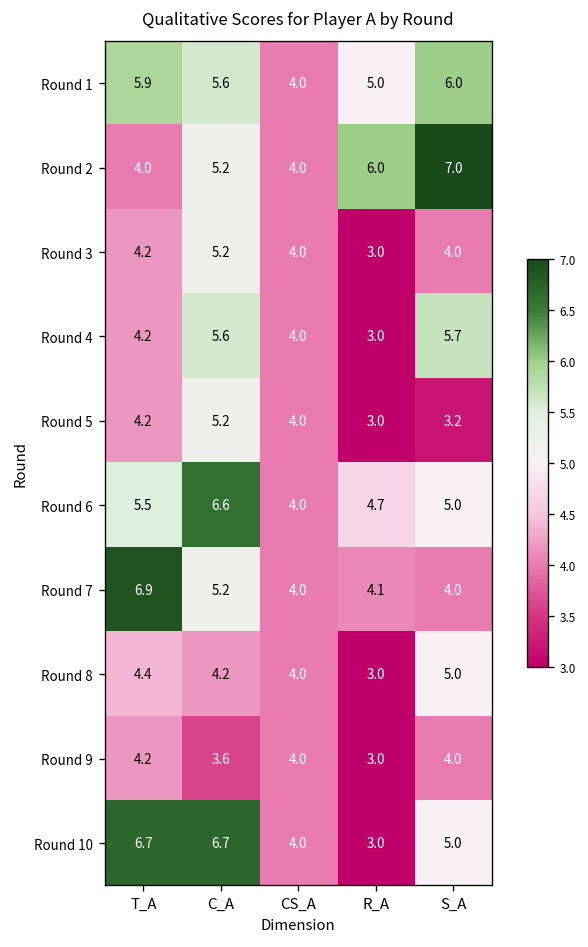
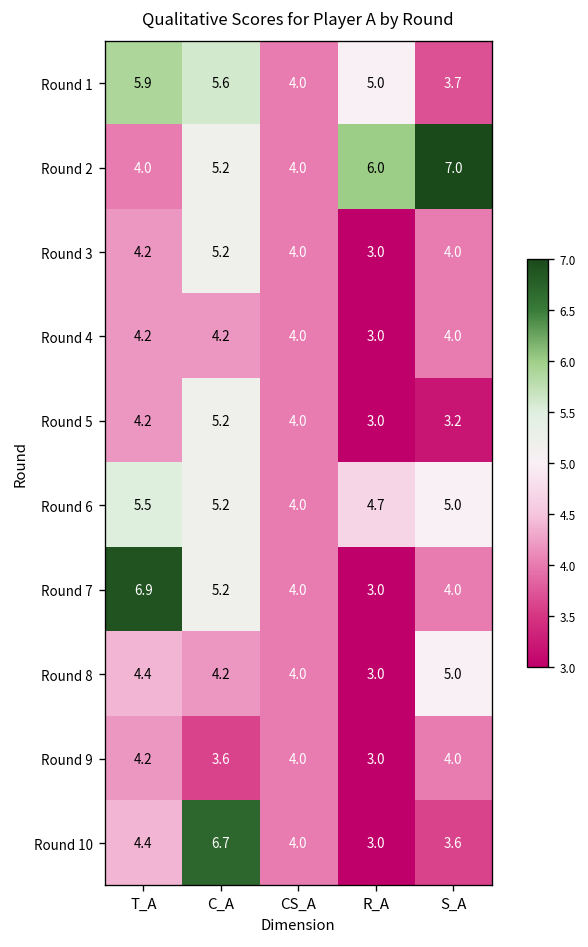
  {
    "Round 1": {
      "T_A": 5.9,
      "C_A": 5.6,
      "CS_A": 4.0,
      "R_A": 5.0,
-     "S_A": 6.0
+     "S_A": 3.7
    },
    "Round 2": {
      "T_A": 4.0,
      "C_A": 5.2,
      "CS_A": 4.0,
      "R_A": 6.0,
      "S_A": 7.0
    },
    "Round 3": {
      "T_A": 4.2,
      "C_A": 5.2,
      "CS_A": 4.0,
      "R_A": 3.0,
      "S_A": 4.0
    },
    "Round 4": {
      "T_A": 4.2,
-     "C_A": 5.6,
+     "C_A": 4.2,
      "CS_A": 4.0,
      "R_A": 3.0,
-     "S_A": 5.7
+     "S_A": 4.0
    },
    "Round 5": {
      "T_A": 4.2,
      "C_A": 5.2,
      "CS_A": 4.0,
      "R_A": 3.0,
      "S_A": 3.2
    },
    "Round 6": {
      "T_A": 5.5,
-     "C_A": 6.6,
+     "C_A": 5.2,
      "CS_A": 4.0,
      "R_A": 4.7,
      "S_A": 5.0
    },
    "Round 7": {
      "T_A": 6.9,
      "C_A": 5.2,
      "CS_A": 4.0,
-     "R_A": 4.1,
+     "R_A": 3.0,
      "S_A": 4.0
    },
    "Round 8": {
      "T_A": 4.4,
      "C_A": 4.2,
      "CS_A": 4.0,
      "R_A": 3.0,
      "S_A": 5.0
    },
    "Round 9": {
      "T_A": 4.2,
      "C_A": 3.6,
      "CS_A": 4.0,
      "R_A": 3.0,
      "S_A": 4.0
    },
    "Round 10": {
-     "T_A": 6.7,
+     "T_A": 4.4,
      "C_A": 6.7,
      "CS_A": 4.0,
      "R_A": 3.0,
-     "S_A": 5.0
+     "S_A": 3.6
    }
  }
